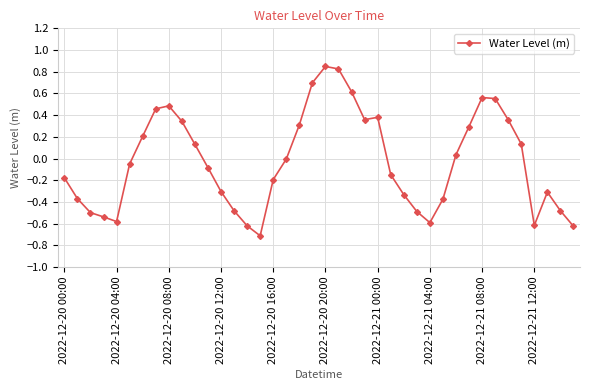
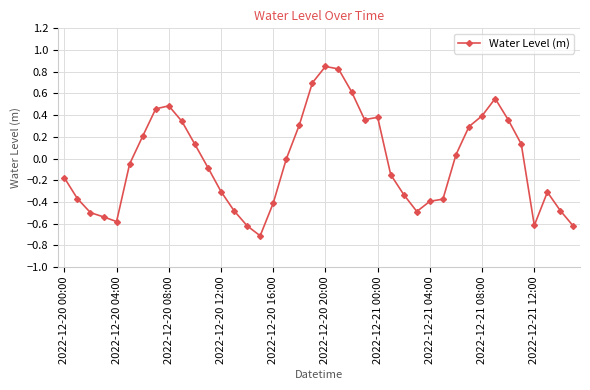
  {
    "2022-12-20 00:00": -0.18,
    "2022-12-20 04:00": -0.58,
    "2022-12-20 08:00": 0.49,
    "2022-12-20 12:00": -0.30,
-   "2022-12-20 16:00": -0.19,
+   "2022-12-20 16:00": -0.41,
    "2022-12-20 20:00": 0.85,
    "2022-12-21 00:00": 0.38,
-   "2022-12-21 04:00": -0.59,
-   "2022-12-21 08:00": 0.56,
+   "2022-12-21 04:00": -0.39,
+   "2022-12-21 08:00": 0.39,
    "2022-12-21 12:00": -0.62
  }
